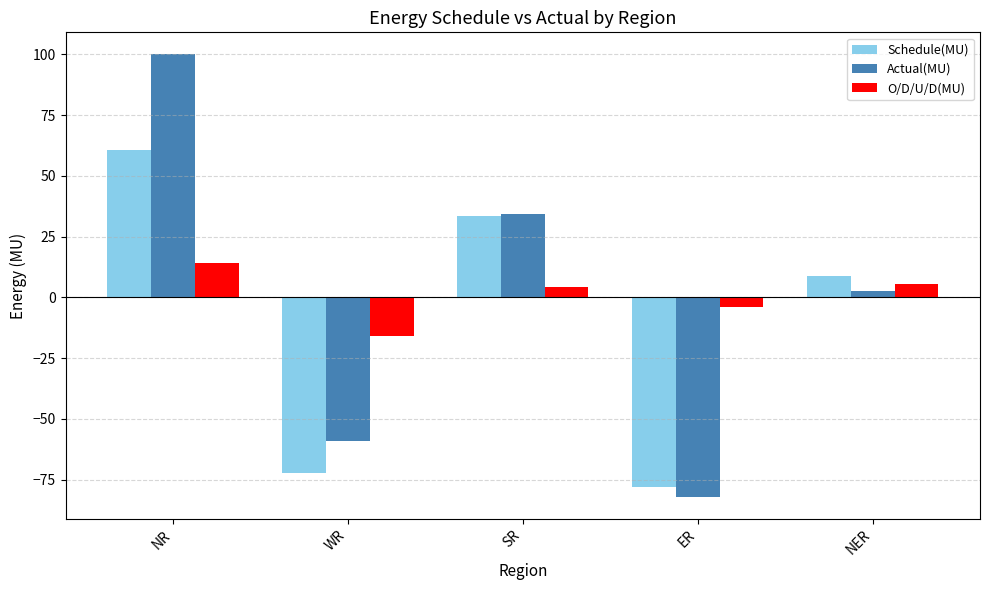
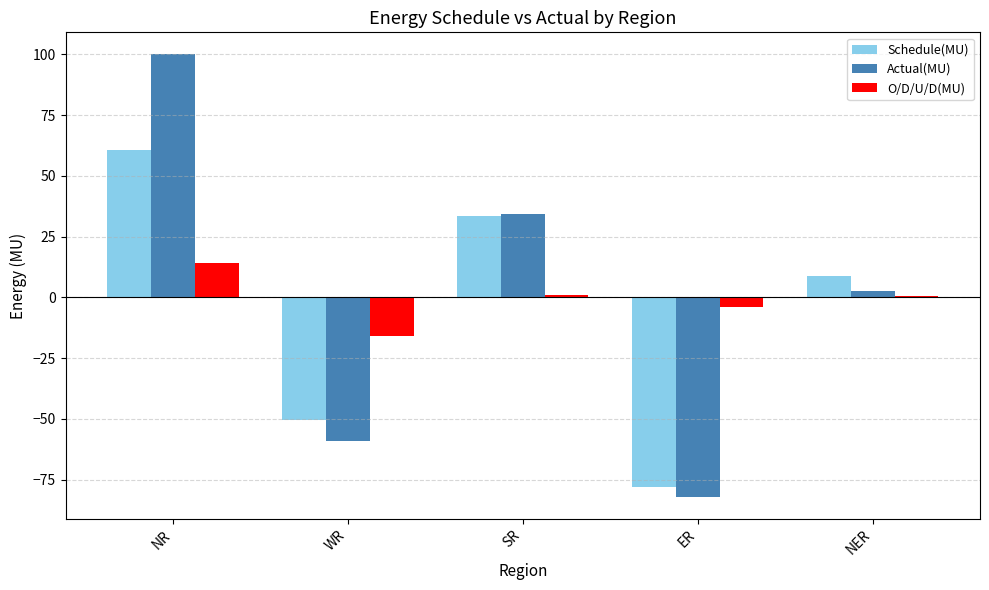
  {
    "Schedule(MU)": {
      "NR": 61,
-     "WR": -72,
+     "WR": -50,
      "SR": 34,
      "ER": -78,
      "NER": 9
    },
    "Actual(MU)": {
      "NR": 100,
      "WR": -59,
      "SR": 34,
      "ER": -82,
      "NER": 3
    },
    "O/D/U/D(MU)": {
      "NR": 14,
      "WR": -16,
-     "SR": 4,
+     "SR": 1,
      "ER": -4,
-     "NER": 6
+     "NER": 1
    }
  }
